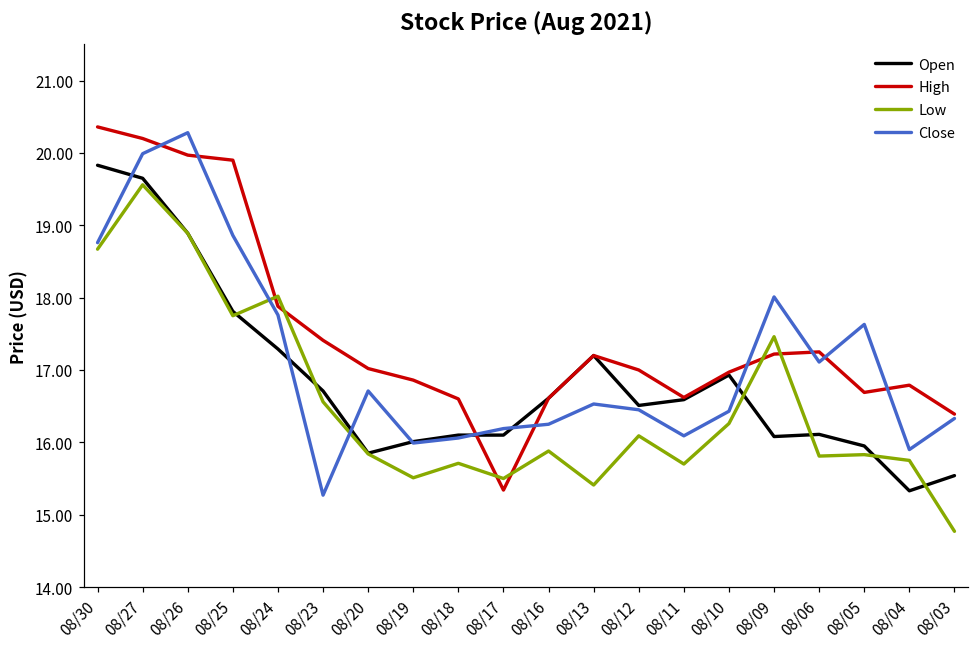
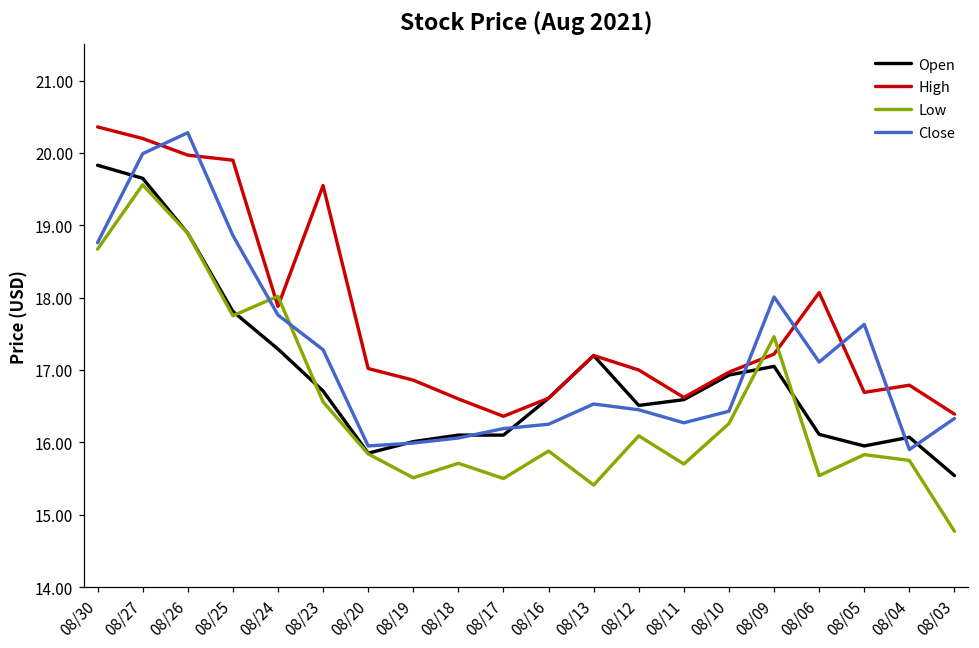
  {
    "Open": {
      "08/30": 19.8,
      "08/27": 19.7,
      "08/25": 17.8,
      "08/24": 17.3,
      "08/23": 16.7,
      "08/18": 16.1,
      "08/17": 16.1,
      "08/12": 16.5,
      "08/10": 16.9,
-     "08/09": 16.1,
+     "08/09": 17.1,
      "08/06": 16.1,
      "08/05": 16.0,
-     "08/04": 15.3,
+     "08/04": 16.1,
      "08/03": 15.5
    },
    "High": {
      "08/30": 20.4,
      "08/27": 20.2,
      "08/26": 20.0,
      "08/25": 19.9,
      "08/24": 17.9,
-     "08/23": 17.4,
+     "08/23": 19.6,
      "08/20": 17.0,
      "08/19": 16.9,
      "08/18": 16.6,
-     "08/17": 15.3,
+     "08/17": 16.4,
      "08/12": 17.0,
      "08/10": 17.0,
      "08/09": 17.2,
-     "08/06": 17.3,
+     "08/06": 18.1,
      "08/05": 16.7,
      "08/04": 16.8,
      "08/03": 16.4
    },
    "Low": {
      "08/30": 18.7,
      "08/27": 19.6,
      "08/25": 17.8,
      "08/24": 18.0,
      "08/23": 16.6,
      "08/19": 15.5,
      "08/18": 15.7,
      "08/17": 15.5,
      "08/16": 15.9,
      "08/13": 15.4,
      "08/12": 16.1,
      "08/11": 15.7,
      "08/10": 16.3,
      "08/09": 17.5,
-     "08/06": 15.8,
+     "08/06": 15.5,
      "08/05": 15.8,
      "08/04": 15.8,
      "08/03": 14.8
    },
    "Close": {
      "08/30": 18.8,
      "08/27": 20.0,
      "08/26": 20.3,
      "08/25": 18.9,
      "08/24": 17.8,
-     "08/23": 15.3,
-     "08/20": 16.7,
+     "08/23": 17.3,
+     "08/20": 16.0,
      "08/18": 16.1,
      "08/17": 16.2,
      "08/16": 16.3,
      "08/13": 16.5,
      "08/12": 16.5,
-     "08/11": 16.1,
+     "08/11": 16.3,
      "08/10": 16.4,
      "08/09": 18.0,
      "08/06": 17.1,
      "08/05": 17.6,
      "08/04": 15.9,
      "08/03": 16.3
    }
  }
